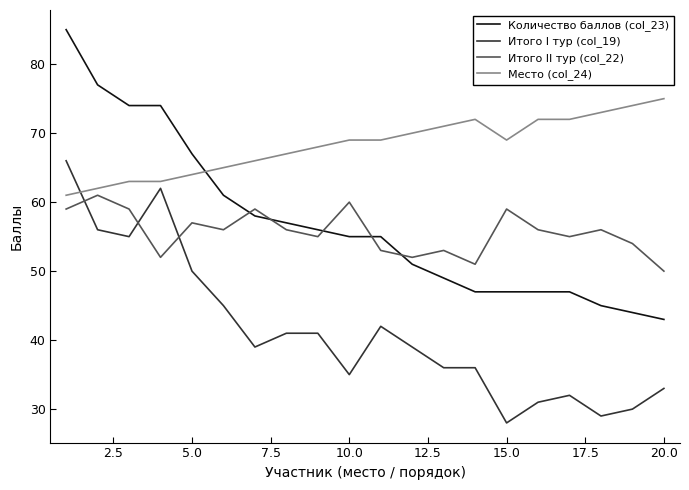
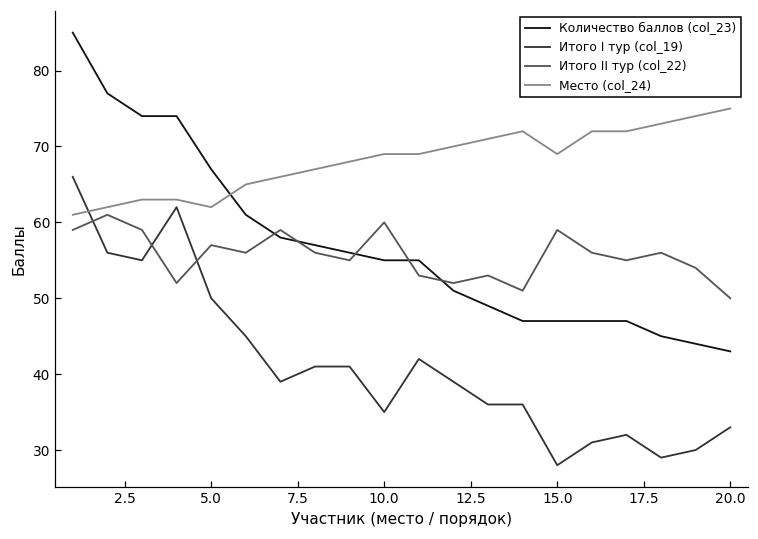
  {
    "Место (col_24)": {
-     "5.0": 64,
+     "5.0": 62,
      "10.0": 69,
      "15.0": 69,
      "20.0": 75
    }
  }
